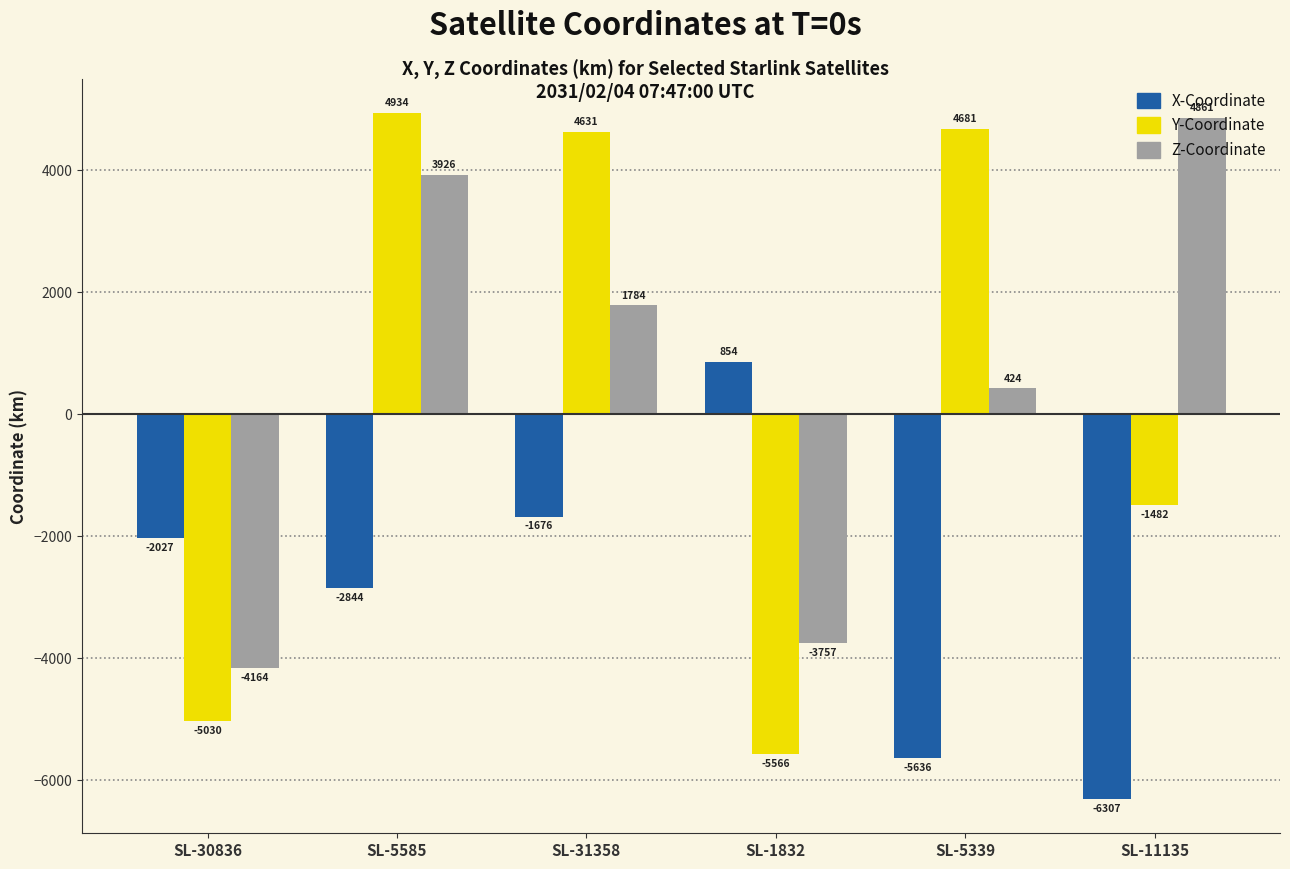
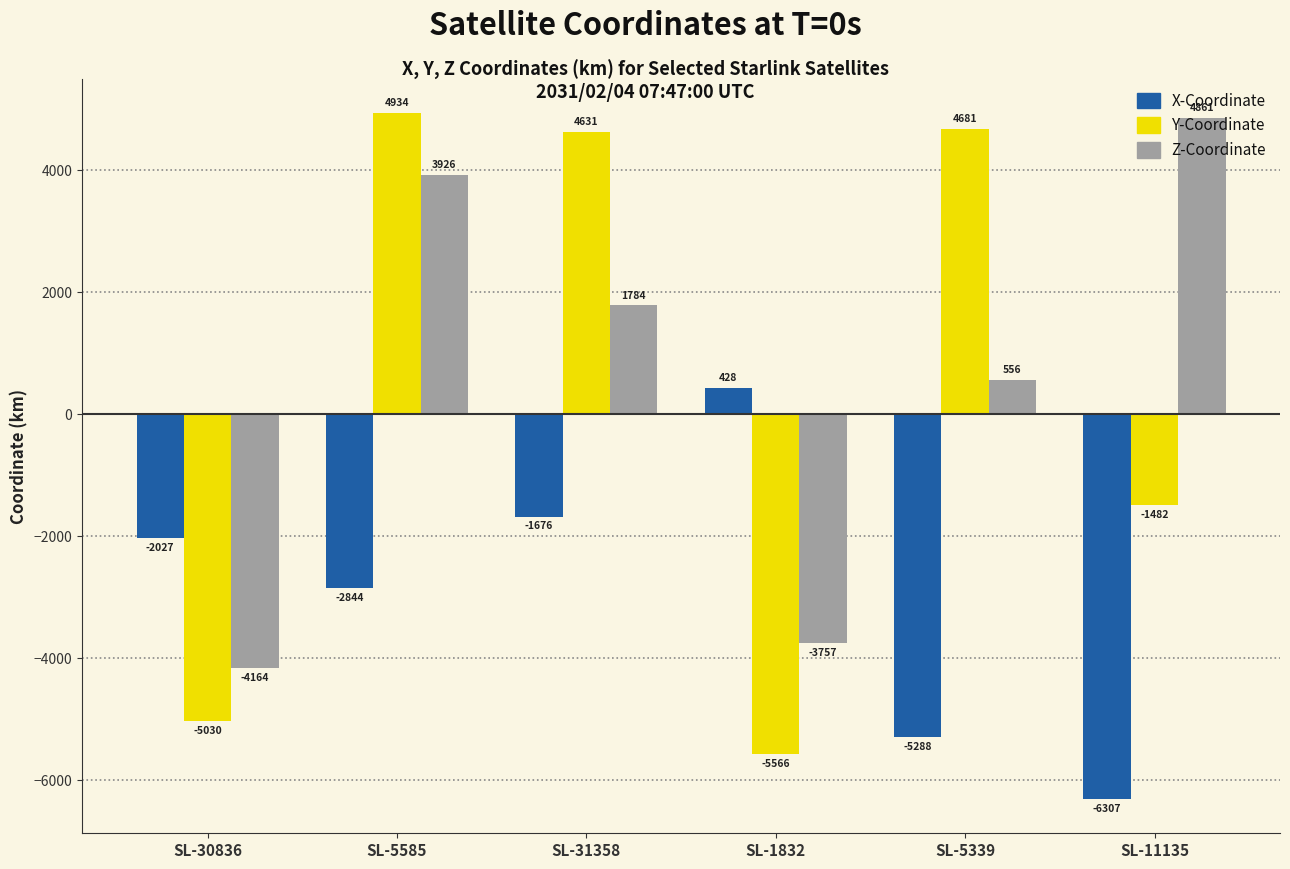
  {
    "X-Coordinate": {
      "SL-30836": -2027,
      "SL-5585": -2844,
      "SL-31358": -1676,
-     "SL-1832": 854,
-     "SL-5339": -5636,
+     "SL-1832": 428,
+     "SL-5339": -5288,
      "SL-11135": -6307
    },
    "Y-Coordinate": {
      "SL-30836": -5030,
      "SL-5585": 4934,
      "SL-31358": 4631,
      "SL-1832": -5566,
      "SL-5339": 4681,
      "SL-11135": -1482
    },
    "Z-Coordinate": {
      "SL-30836": -4164,
      "SL-5585": 3926,
      "SL-31358": 1784,
      "SL-1832": -3757,
-     "SL-5339": 424,
+     "SL-5339": 556,
      "SL-11135": 4861
    }
  }
